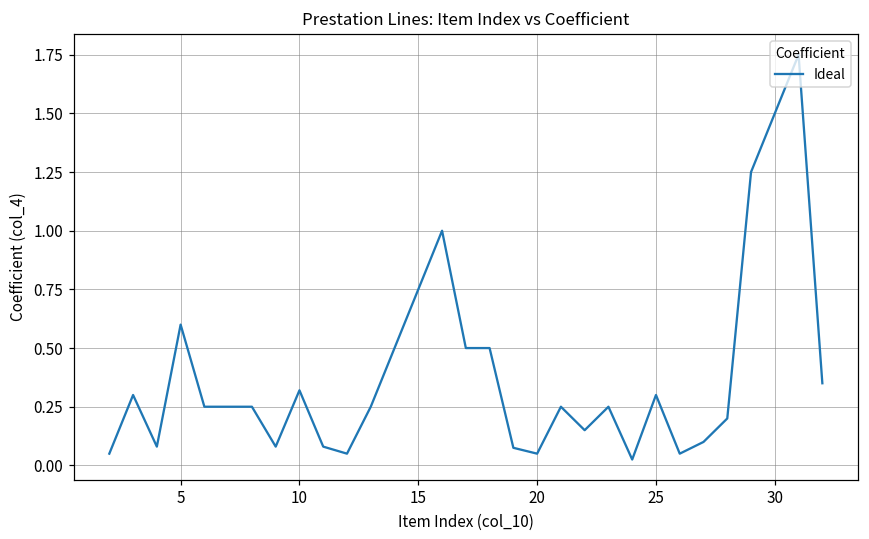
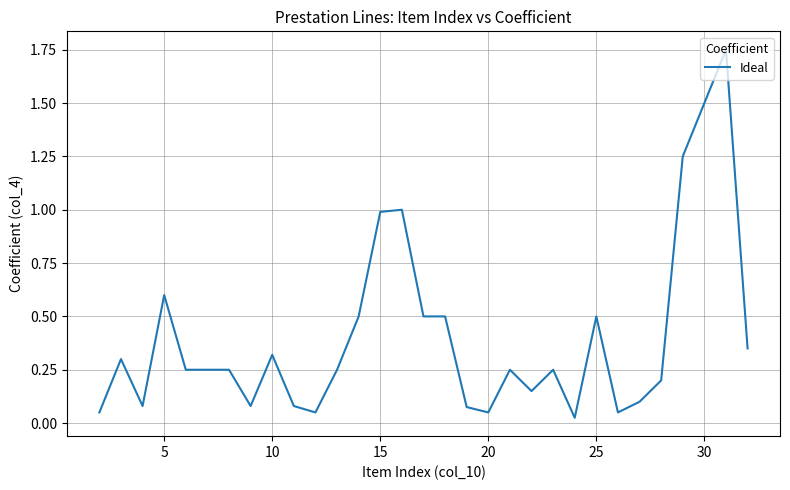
  {
    "5": 0.60,
    "10": 0.32,
-   "15": 0.75,
+   "15": 0.99,
    "20": 0.05,
-   "25": 0.3,
+   "25": 0.5,
    "30": 1.50
  }
